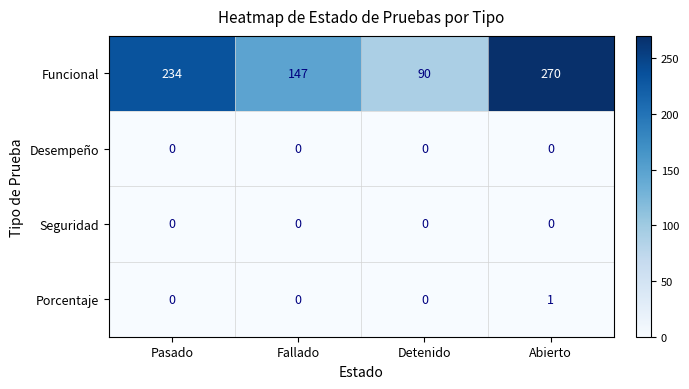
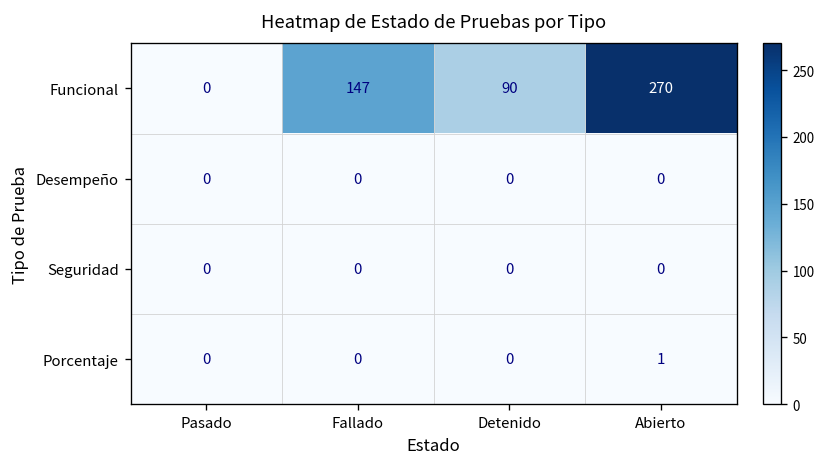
  {
    "Funcional": {
-     "Pasado": 234,
+     "Pasado": 0,
      "Fallado": 147,
      "Detenido": 90,
      "Abierto": 270
    },
    "Desempeño": {
      "Pasado": 0,
      "Fallado": 0,
      "Detenido": 0,
      "Abierto": 0
    },
    "Seguridad": {
      "Pasado": 0,
      "Fallado": 0,
      "Detenido": 0,
      "Abierto": 0
    },
    "Porcentaje": {
      "Pasado": 0,
      "Fallado": 0,
      "Detenido": 0,
      "Abierto": 1
    }
  }
